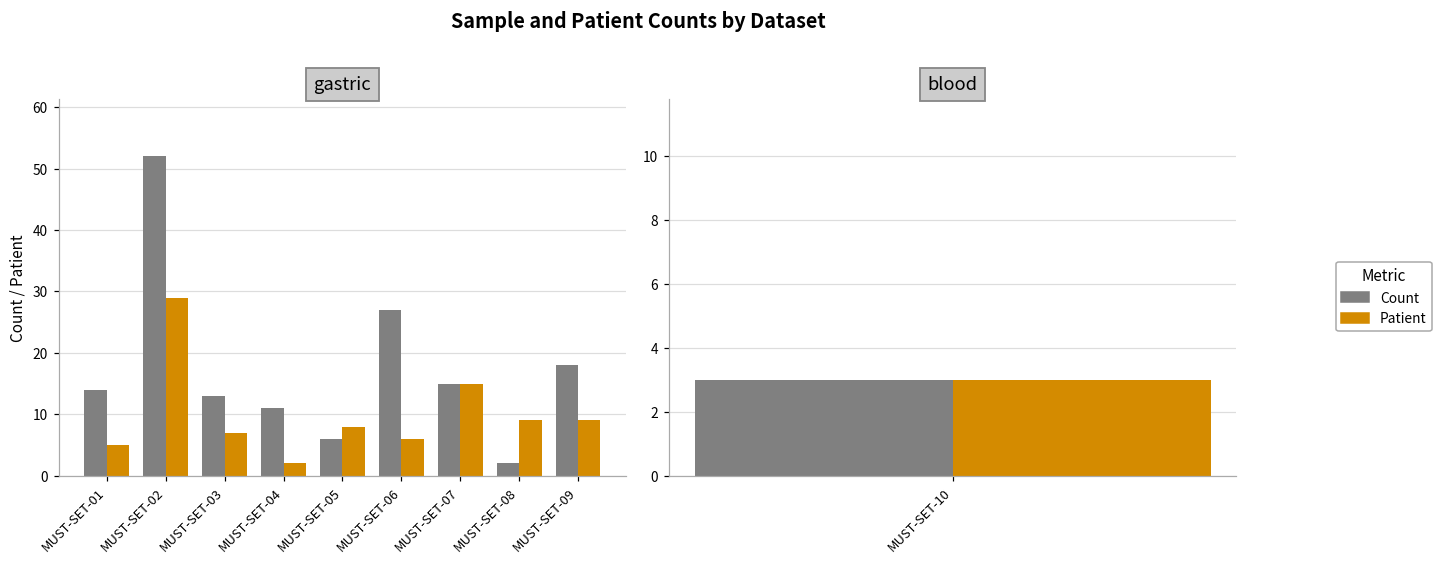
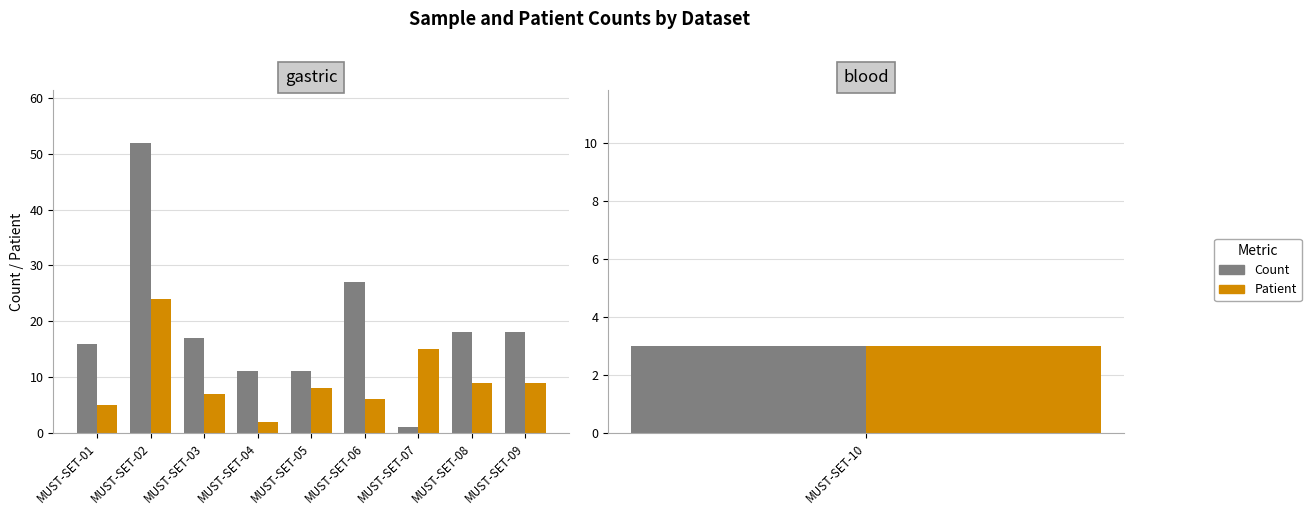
  {
    "gastric": {
      "Count": {
-       "MUST-SET-01": 14,
+       "MUST-SET-01": 16,
        "MUST-SET-02": 52,
-       "MUST-SET-03": 13,
+       "MUST-SET-03": 17,
        "MUST-SET-04": 11,
-       "MUST-SET-05": 6,
+       "MUST-SET-05": 11,
        "MUST-SET-06": 27,
-       "MUST-SET-07": 15,
-       "MUST-SET-08": 2,
+       "MUST-SET-07": 1,
+       "MUST-SET-08": 18,
        "MUST-SET-09": 18
      },
      "Patient": {
        "MUST-SET-01": 5,
-       "MUST-SET-02": 29,
+       "MUST-SET-02": 24,
        "MUST-SET-03": 7,
        "MUST-SET-04": 2,
        "MUST-SET-05": 8,
        "MUST-SET-06": 6,
        "MUST-SET-07": 15,
        "MUST-SET-08": 9,
        "MUST-SET-09": 9
      }
    }
  }
